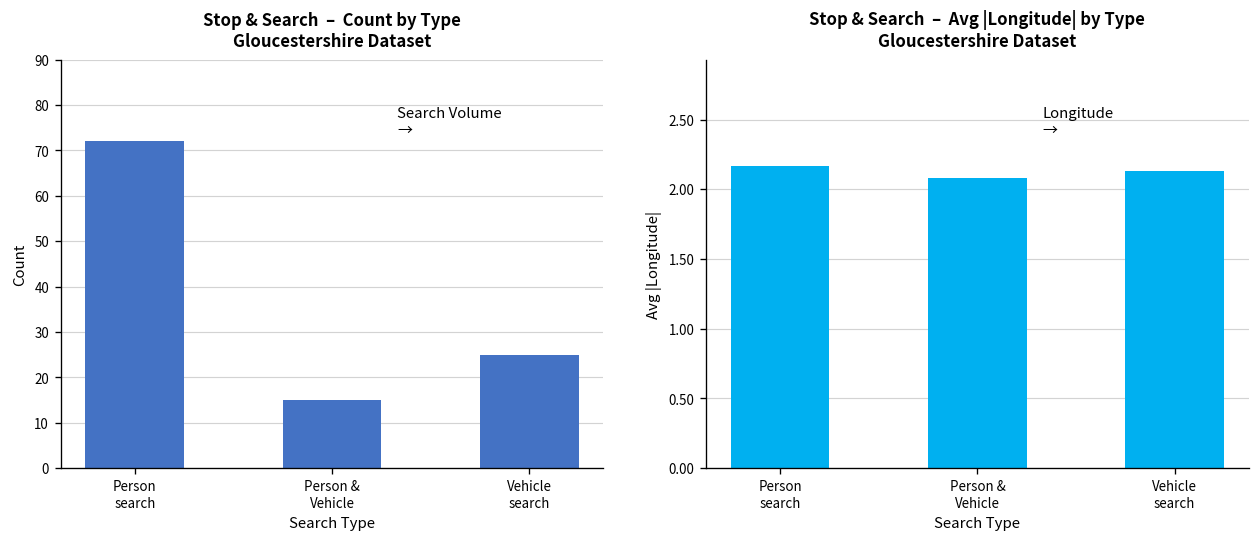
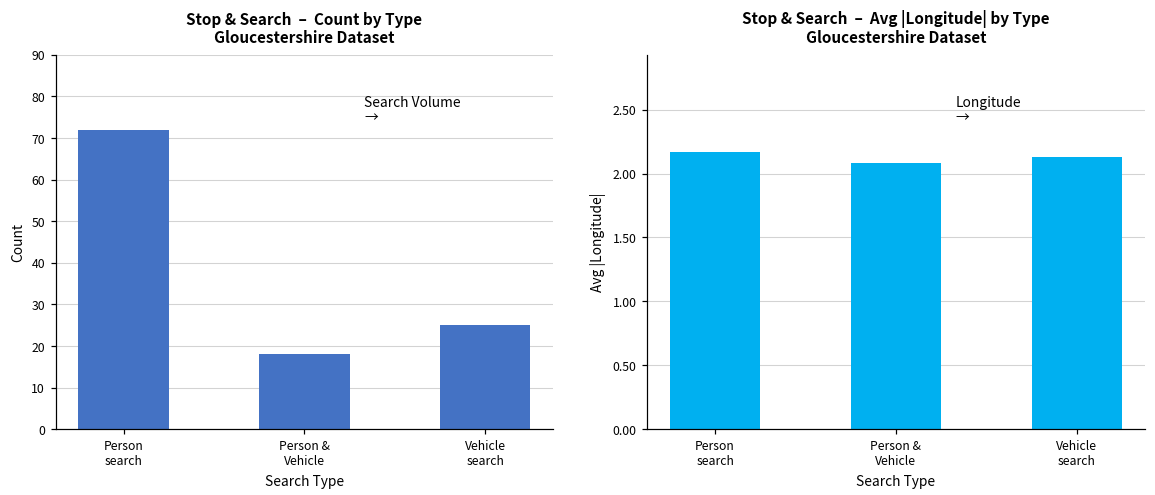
  {
    "Stop & Search – Count by Type Gloucestershire Dataset": {
      "Person search": 72,
-     "Person & Vehicle": 15,
+     "Person & Vehicle": 18,
      "Vehicle search": 25
    },
    "Stop & Search – Avg |Longitude| by Type Gloucestershire Dataset": {
      "Person search": 2.17,
      "Person & Vehicle": 2.08,
      "Vehicle search": 2.13
    }
  }
